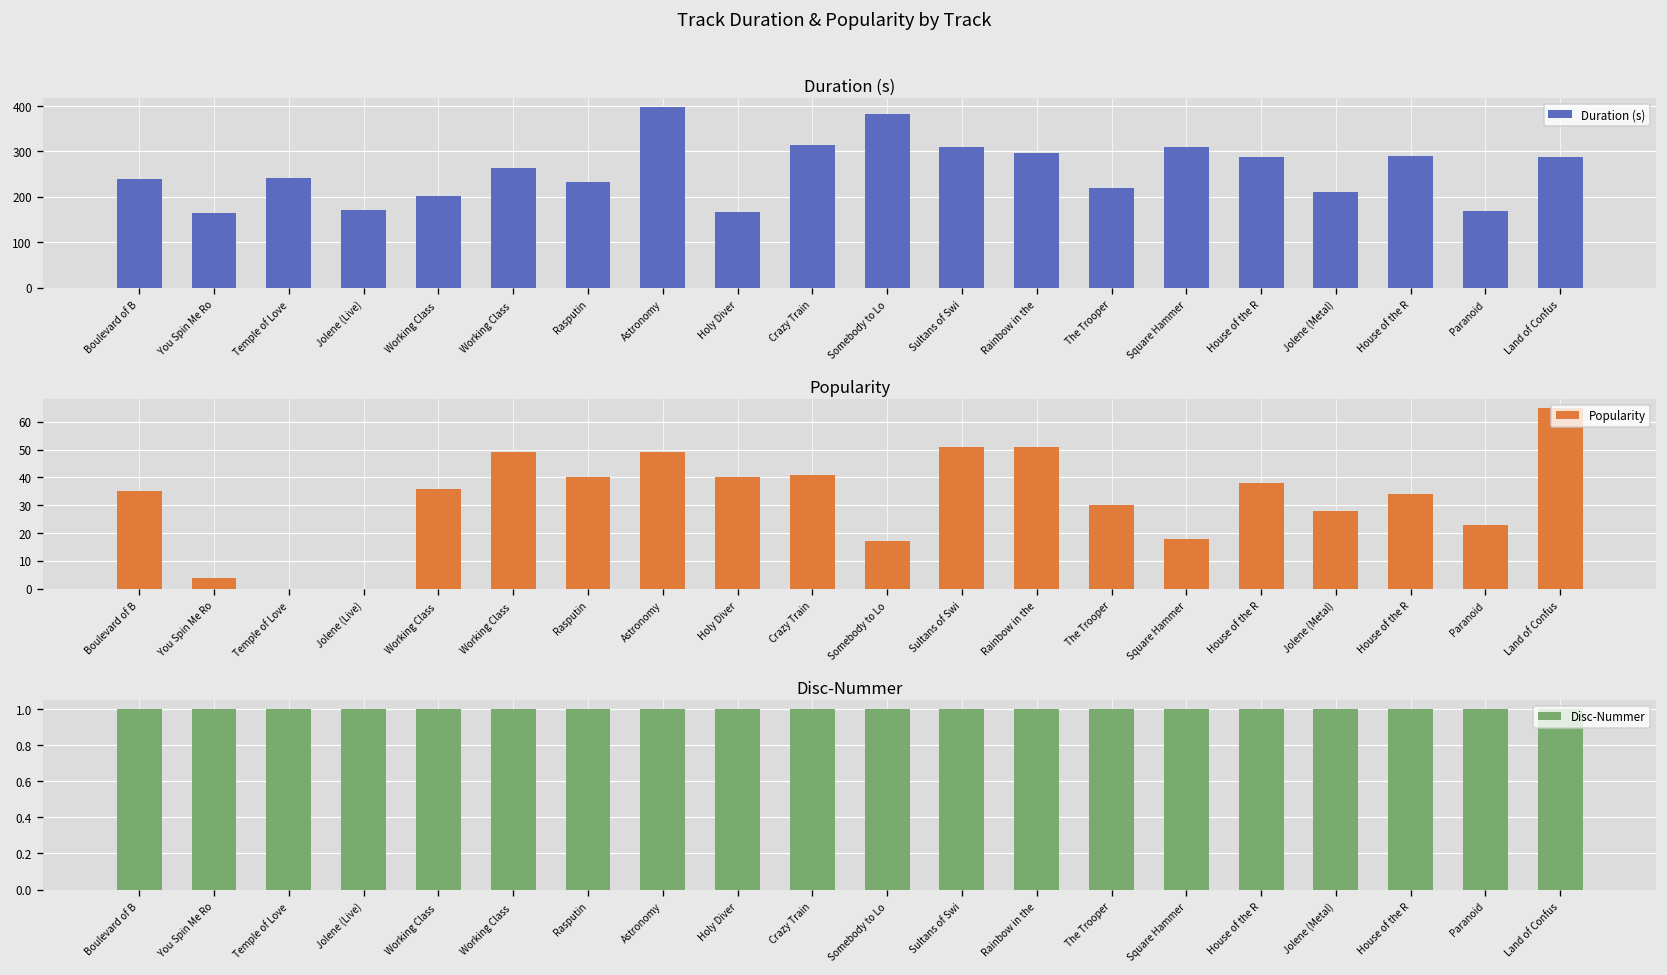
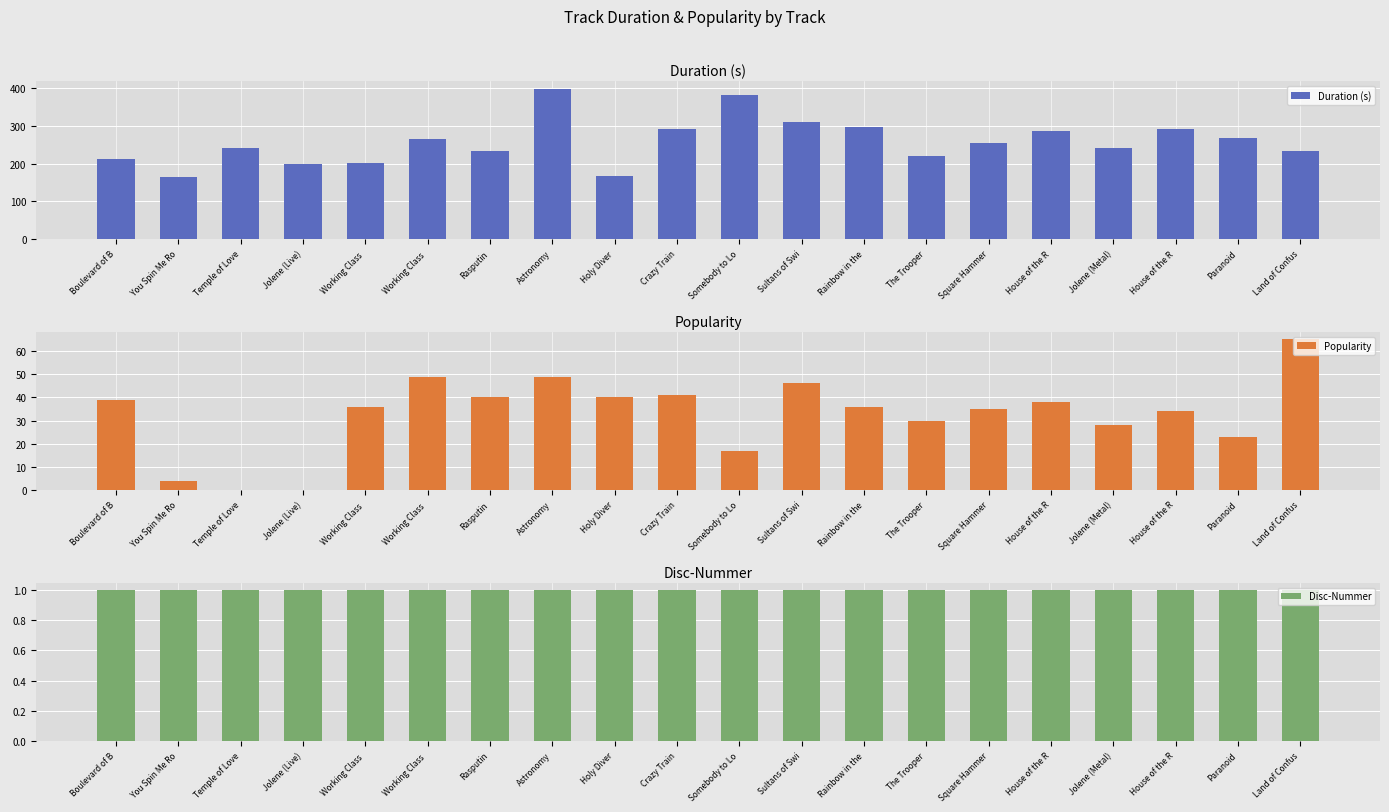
  {
    "Duration (s)": {
-     "Boulevard of B": 240,
+     "Boulevard of B": 210,
      "You Spin Me Ro": 160,
      "Temple of Love": 240,
-     "Jolene (Live)": 170,
+     "Jolene (Live)": 200,
      "Rasputin": 230,
      "Astronomy": 400,
      "Holy Diver": 170,
-     "Crazy Train": 310,
+     "Crazy Train": 290,
      "Somebody to Lo": 380,
      "Sultans of Swi": 310,
      "Rainbow in the": 300,
      "The Trooper": 220,
-     "Square Hammer": 310,
-     "Jolene (Metal)": 210,
-     "Paranoid": 170,
-     "Land of Confus": 290
+     "Square Hammer": 250,
+     "Jolene (Metal)": 240,
+     "Paranoid": 270,
+     "Land of Confus": 230
    },
    "Popularity": {
-     "Boulevard of B": 35,
+     "Boulevard of B": 39,
      "You Spin Me Ro": 4,
      "Temple of Love": 0,
      "Jolene (Live)": 0,
      "Rasputin": 40,
      "Astronomy": 49,
      "Holy Diver": 40,
      "Crazy Train": 41,
      "Somebody to Lo": 17,
-     "Sultans of Swi": 51,
-     "Rainbow in the": 51,
+     "Sultans of Swi": 46,
+     "Rainbow in the": 36,
      "The Trooper": 30,
-     "Square Hammer": 18,
+     "Square Hammer": 35,
      "Jolene (Metal)": 28,
      "Paranoid": 23
    },
    "Disc-Nummer": {
      "Boulevard of B": 1.00,
      "You Spin Me Ro": 1.00,
      "Temple of Love": 1.00,
      "Jolene (Live)": 1.00,
      "Rasputin": 1.00,
      "Astronomy": 1.00,
      "Holy Diver": 1.00,
      "Crazy Train": 1.00,
      "Somebody to Lo": 1.00,
      "Sultans of Swi": 1.00,
      "Rainbow in the": 1.00,
      "The Trooper": 1.00,
      "Square Hammer": 1.00,
      "Jolene (Metal)": 1.00,
      "Paranoid": 1.00
    }
  }
